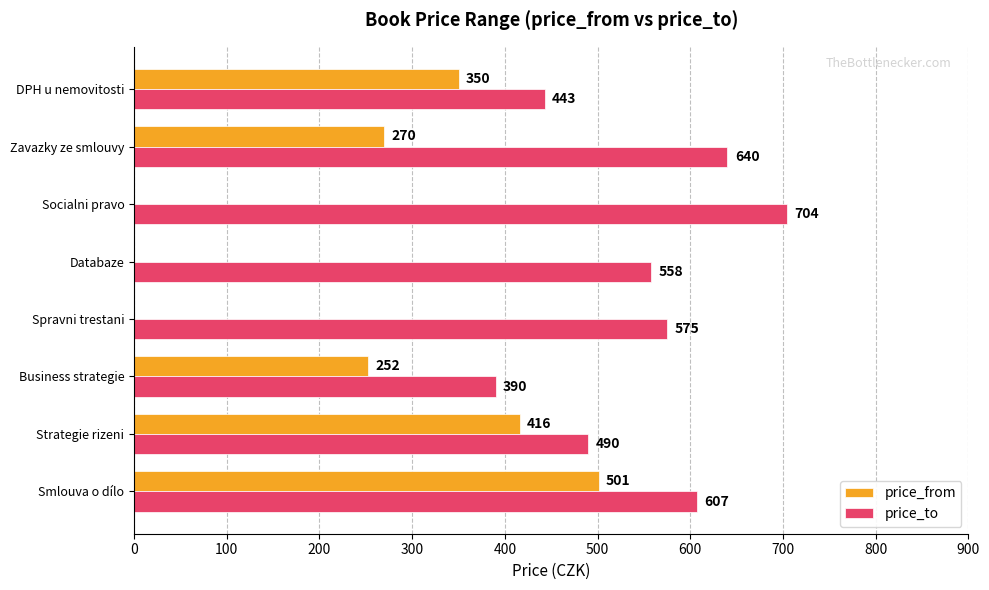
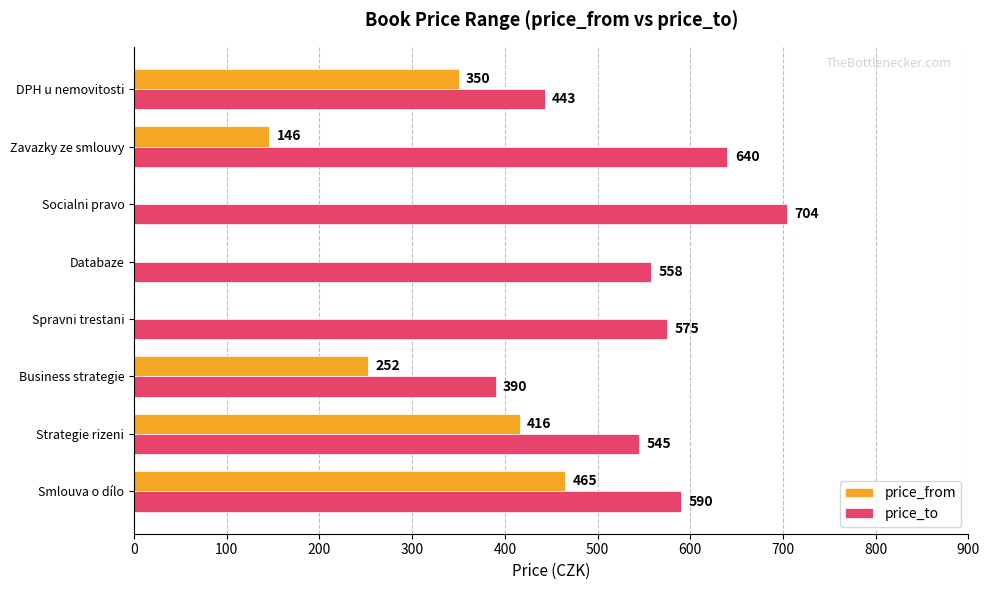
  {
    "price_from": {
      "DPH u nemovitosti": 350,
-     "Zavazky ze smlouvy": 270,
+     "Zavazky ze smlouvy": 146,
      "Business strategie": 252,
      "Strategie rizeni": 416,
-     "Smlouva o dílo": 501
+     "Smlouva o dílo": 465
    },
    "price_to": {
      "DPH u nemovitosti": 443,
      "Zavazky ze smlouvy": 640,
      "Socialni pravo": 704,
      "Databaze": 558,
      "Spravni trestani": 575,
      "Business strategie": 390,
-     "Strategie rizeni": 490,
-     "Smlouva o dílo": 607
+     "Strategie rizeni": 545,
+     "Smlouva o dílo": 590
    }
  }
